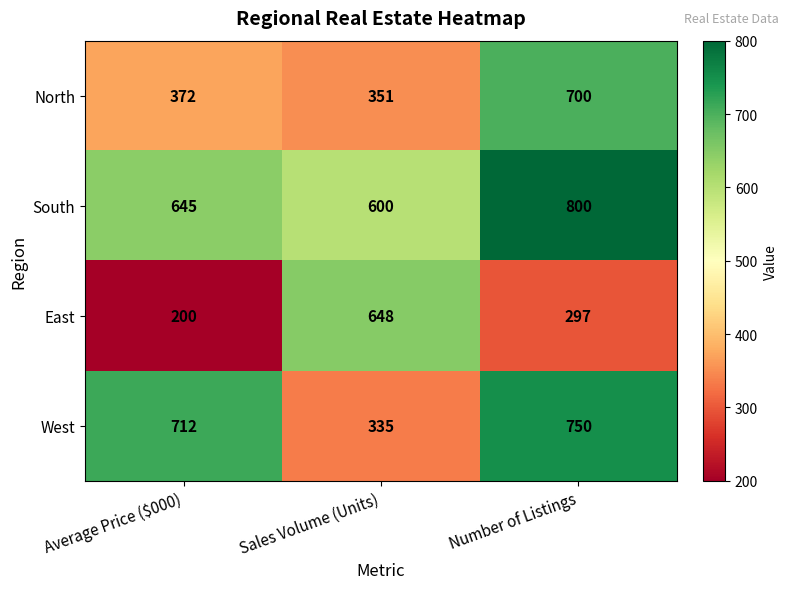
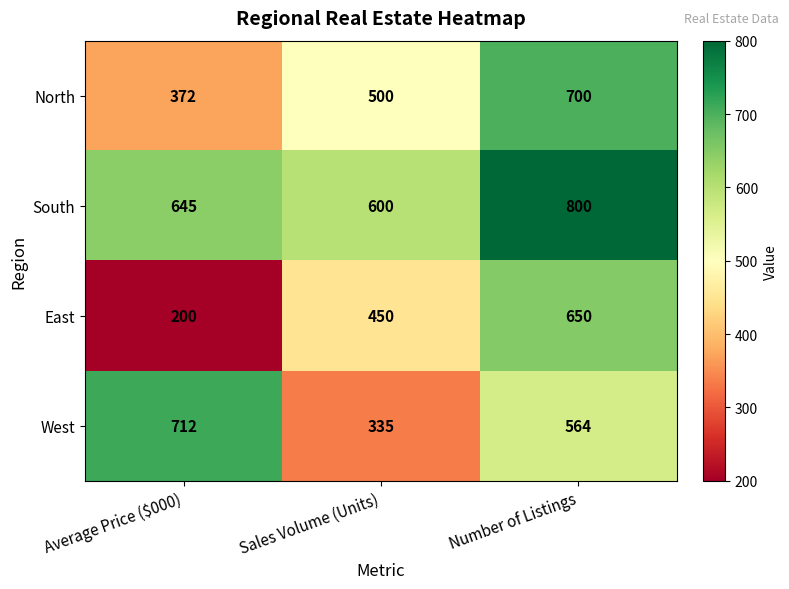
  {
    "North": {
      "Average Price ($000)": 372,
-     "Sales Volume (Units)": 351,
+     "Sales Volume (Units)": 500,
      "Number of Listings": 700
    },
    "South": {
      "Average Price ($000)": 645,
      "Sales Volume (Units)": 600,
      "Number of Listings": 800
    },
    "East": {
      "Average Price ($000)": 200,
-     "Sales Volume (Units)": 648,
-     "Number of Listings": 297
+     "Sales Volume (Units)": 450,
+     "Number of Listings": 650
    },
    "West": {
      "Average Price ($000)": 712,
      "Sales Volume (Units)": 335,
-     "Number of Listings": 750
+     "Number of Listings": 564
    }
  }
